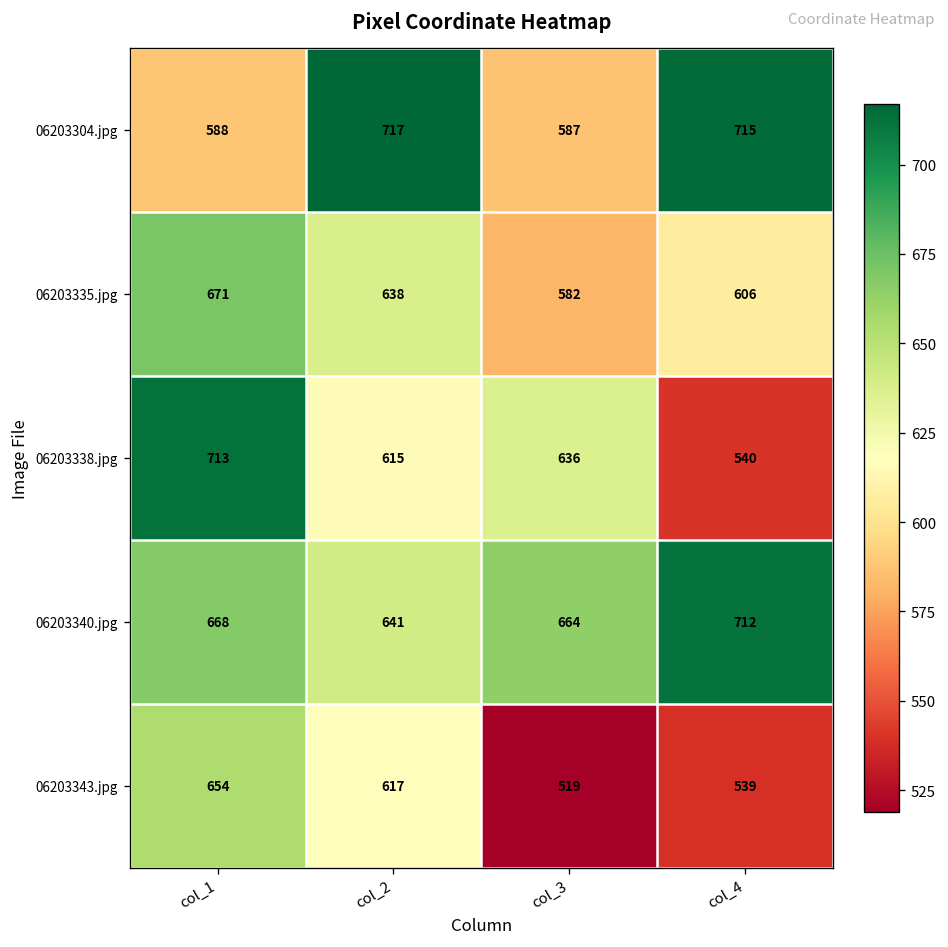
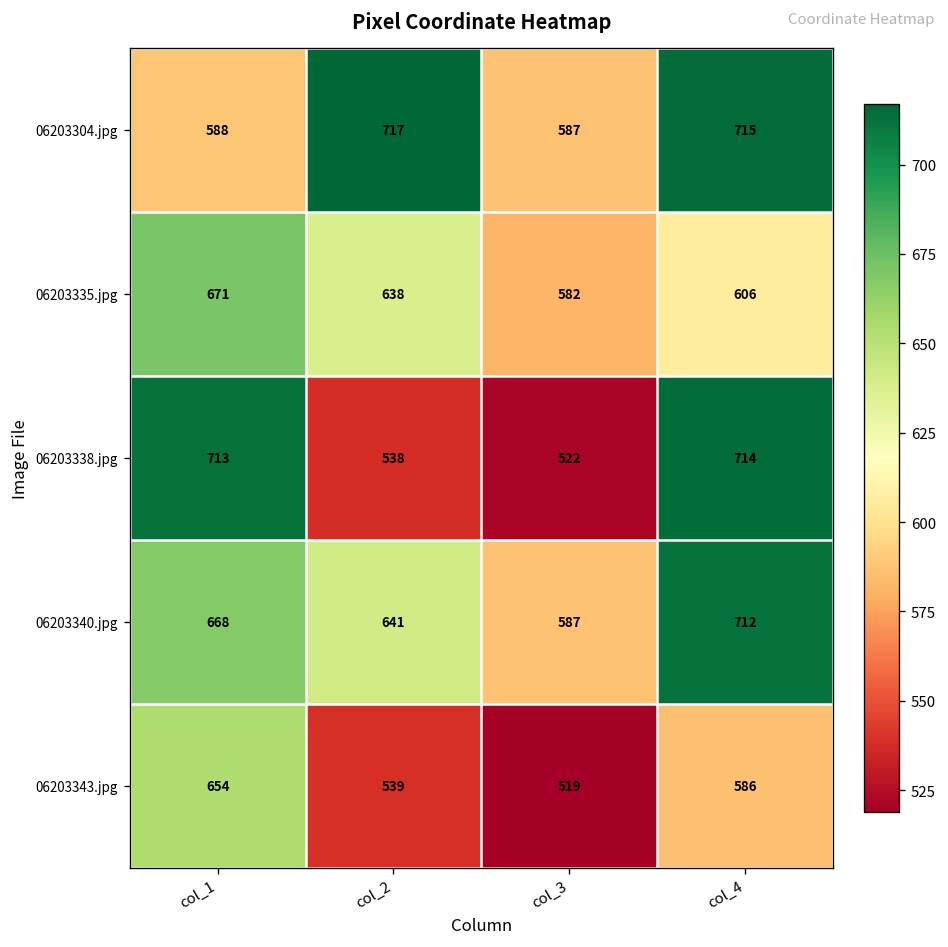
  {
    "06203304.jpg": {
      "col_1": 588,
      "col_2": 717,
      "col_3": 587,
      "col_4": 715
    },
    "06203335.jpg": {
      "col_1": 671,
      "col_2": 638,
      "col_3": 582,
      "col_4": 606
    },
    "06203338.jpg": {
      "col_1": 713,
-     "col_2": 615,
-     "col_3": 636,
-     "col_4": 540
+     "col_2": 538,
+     "col_3": 522,
+     "col_4": 714
    },
    "06203340.jpg": {
      "col_1": 668,
      "col_2": 641,
-     "col_3": 664,
+     "col_3": 587,
      "col_4": 712
    },
    "06203343.jpg": {
      "col_1": 654,
-     "col_2": 617,
+     "col_2": 539,
      "col_3": 519,
-     "col_4": 539
+     "col_4": 586
    }
  }
